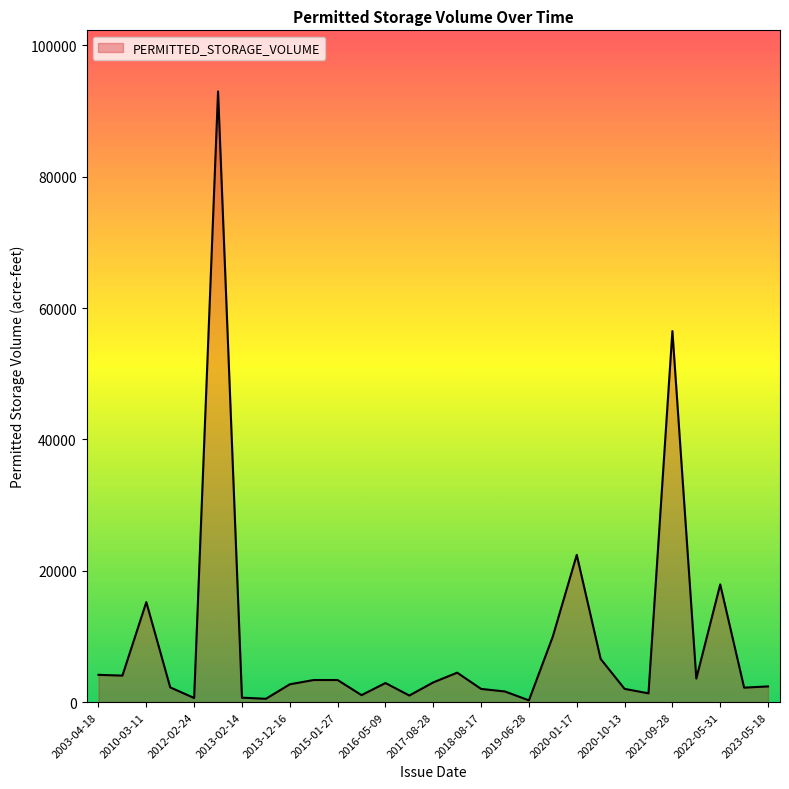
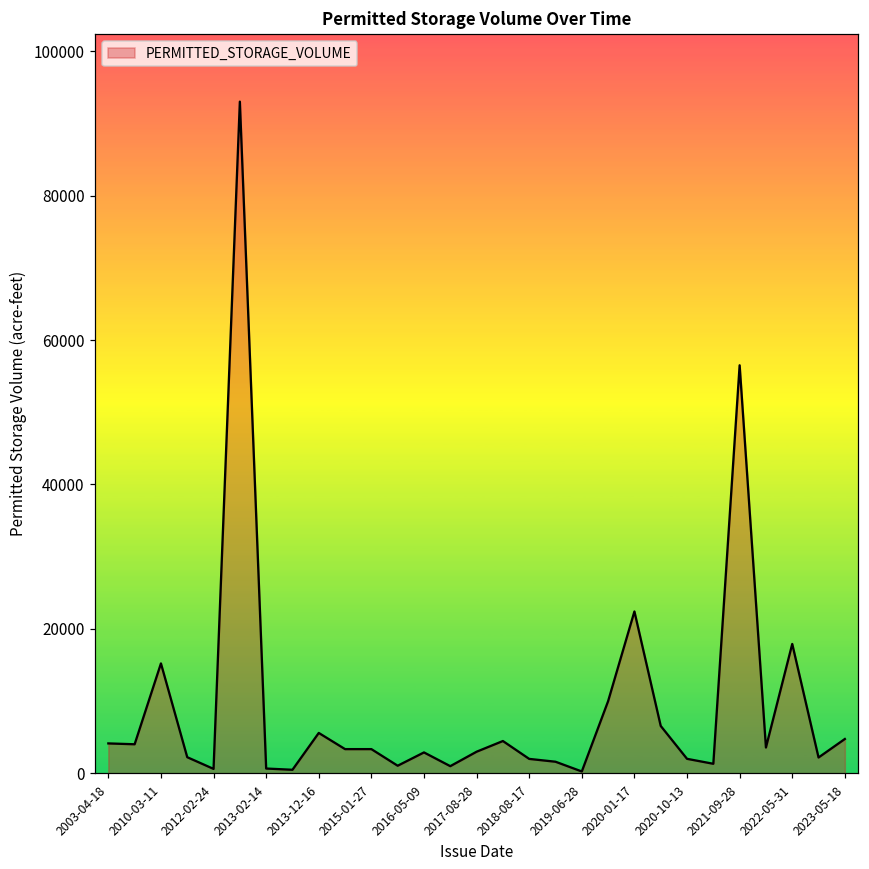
  {
    "2010-03-11": 15000,
    "2012-02-24": 1000,
-   "2013-12-16": 3000,
+   "2013-12-16": 6000,
    "2019-06-28": 0,
    "2020-01-17": 22000,
-   "2023-05-18": 2000
+   "2023-05-18": 5000
  }
